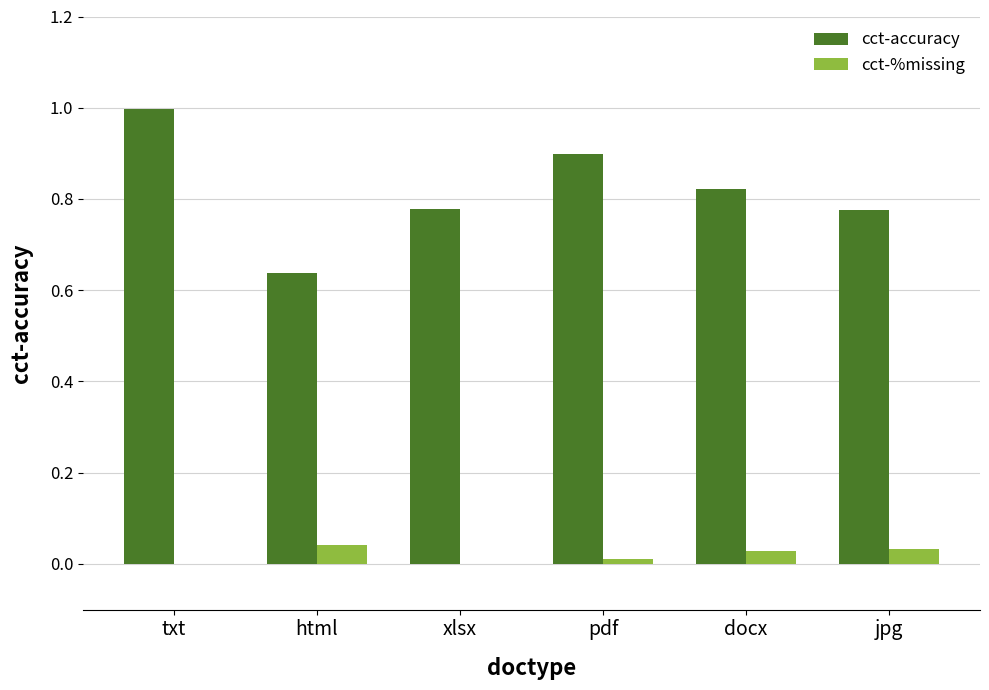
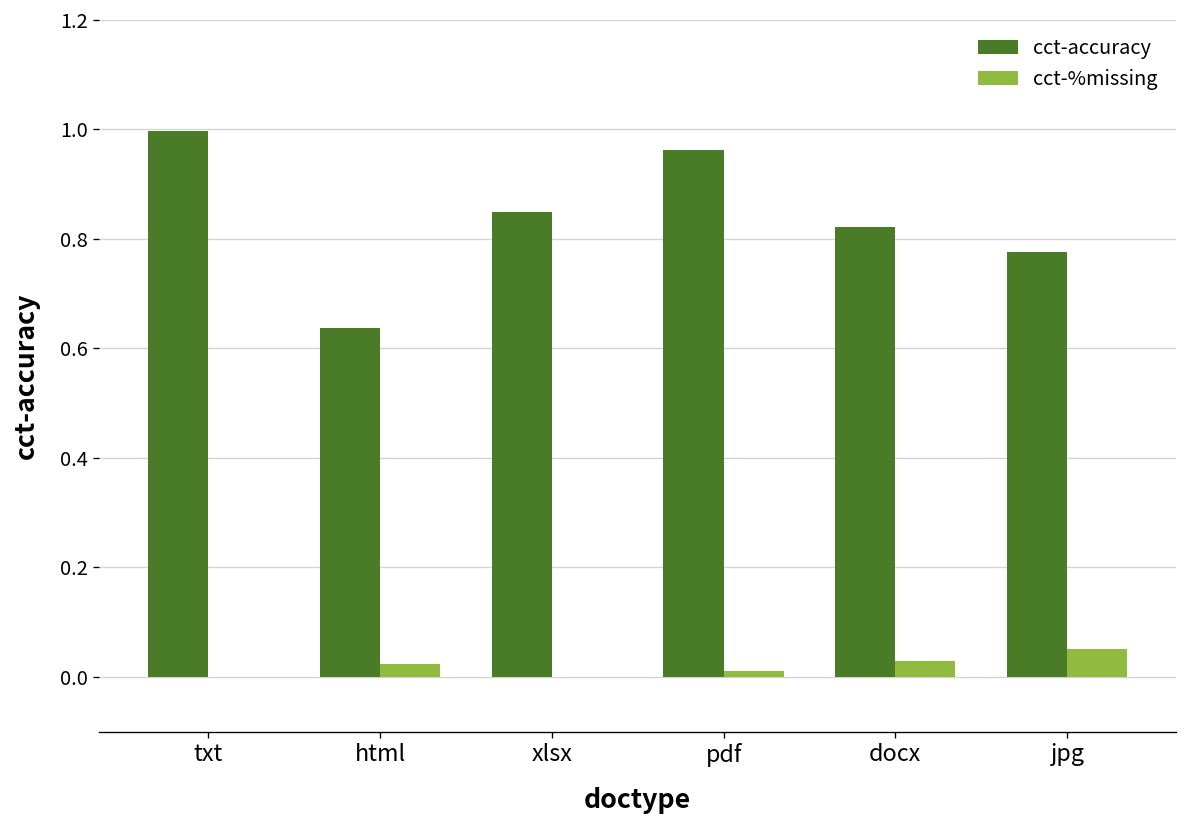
  {
    "cct-accuracy": {
      "txt": 1.00,
      "html": 0.64,
-     "xlsx": 0.78,
-     "pdf": 0.90,
+     "xlsx": 0.85,
+     "pdf": 0.96,
      "docx": 0.82,
      "jpg": 0.78
    },
    "cct-%missing": {
      "txt": 0.00,
-     "html": 0.04,
+     "html": 0.02,
      "xlsx": 0.00,
      "pdf": 0.01,
      "docx": 0.03,
-     "jpg": 0.03
+     "jpg": 0.05
    }
  }
